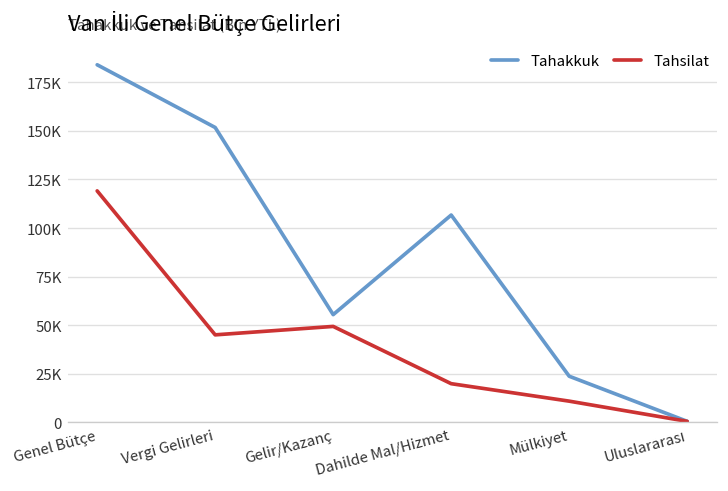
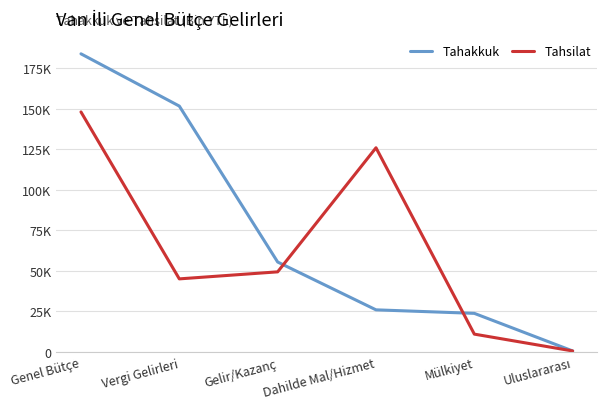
  {
    "Tahakkuk": {
      "Genel Bütçe": 184000,
      "Vergi Gelirleri": 152000,
      "Gelir/Kazanç": 55000,
-     "Dahilde Mal/Hizmet": 107000,
+     "Dahilde Mal/Hizmet": 26000,
      "Mülkiyet": 24000
    },
    "Tahsilat": {
-     "Genel Bütçe": 119000,
+     "Genel Bütçe": 148000,
      "Vergi Gelirleri": 45000,
      "Gelir/Kazanç": 49000,
-     "Dahilde Mal/Hizmet": 20000,
+     "Dahilde Mal/Hizmet": 126000,
      "Mülkiyet": 11000
    }
  }
